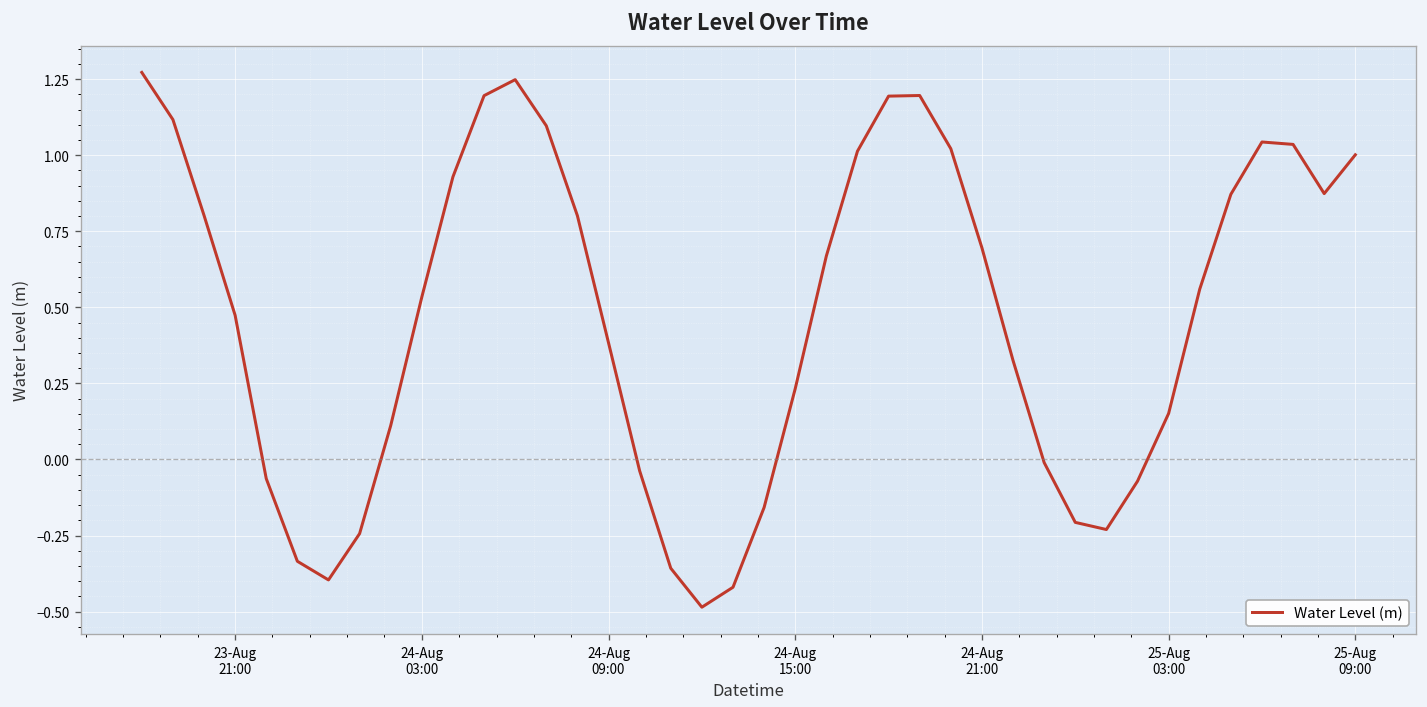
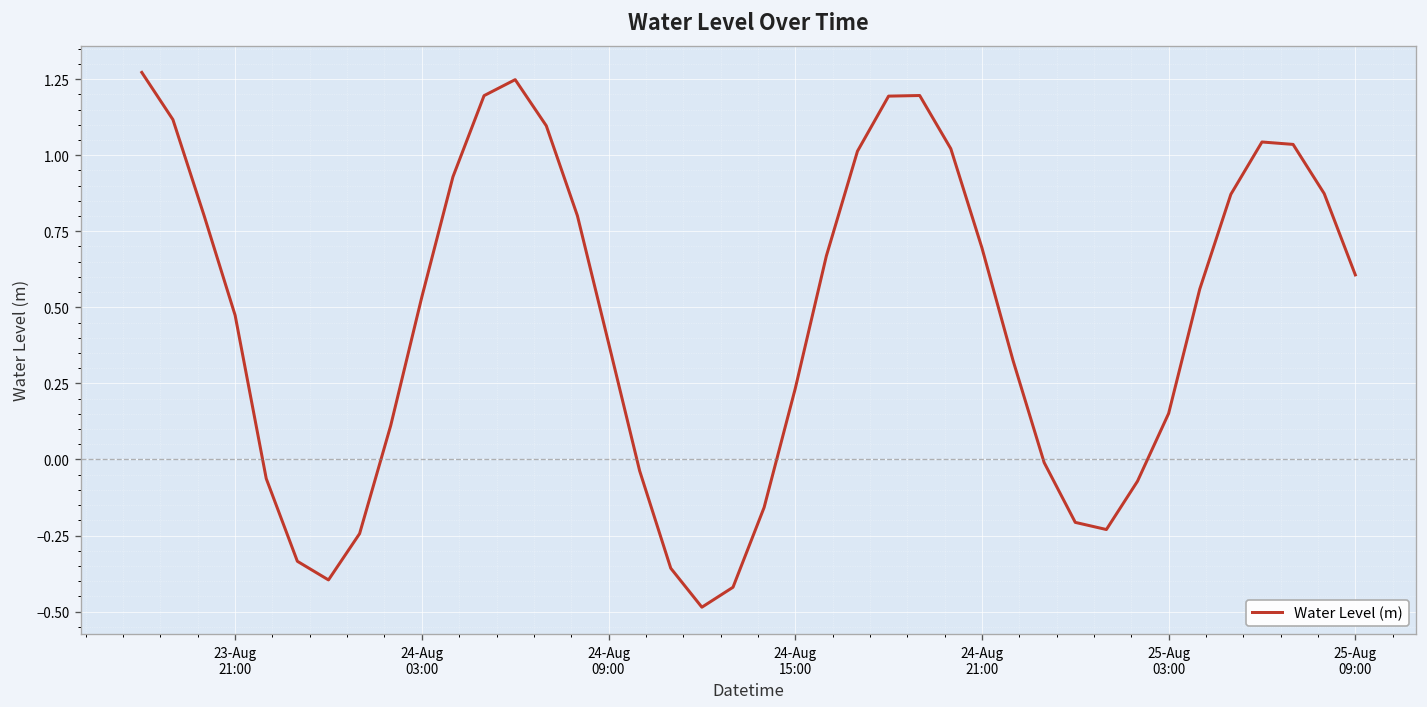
  {
    "23-Aug 21:00": 0.47,
    "24-Aug 03:00": 0.53,
    "24-Aug 09:00": 0.38,
    "24-Aug 15:00": 0.23,
    "24-Aug 21:00": 0.70,
    "25-Aug 03:00": 0.15,
-   "25-Aug 09:00": 1.00
+   "25-Aug 09:00": 0.61
  }
